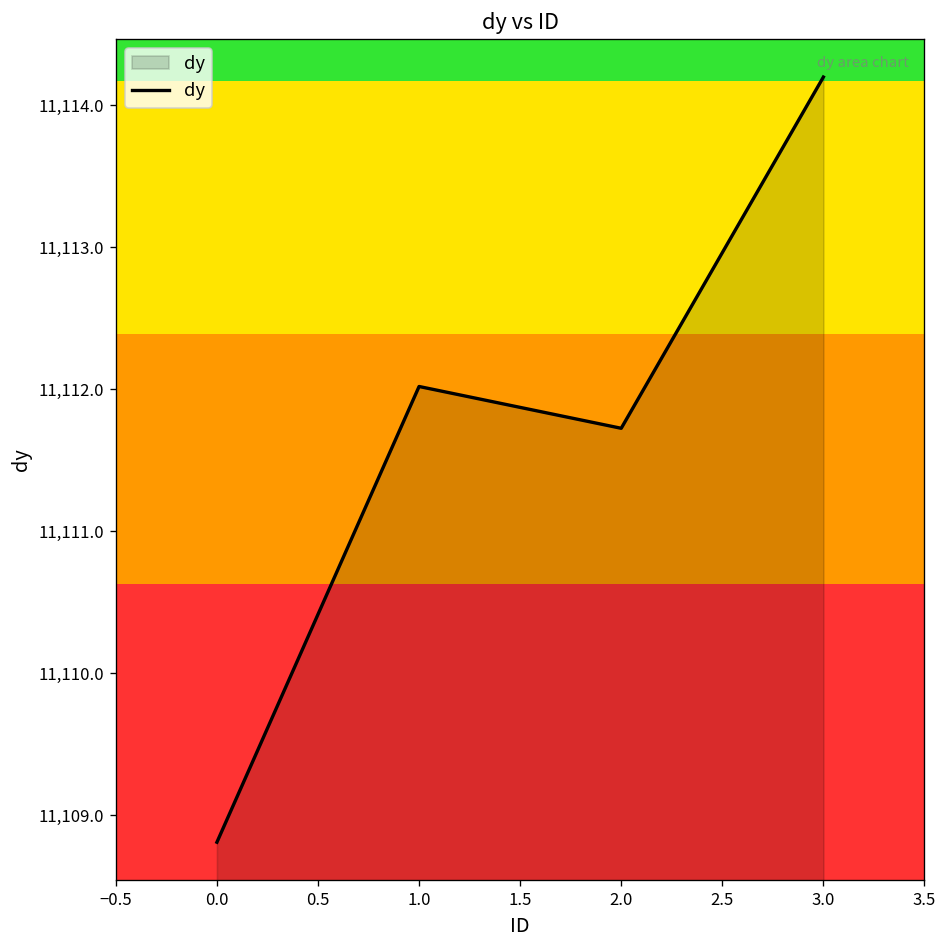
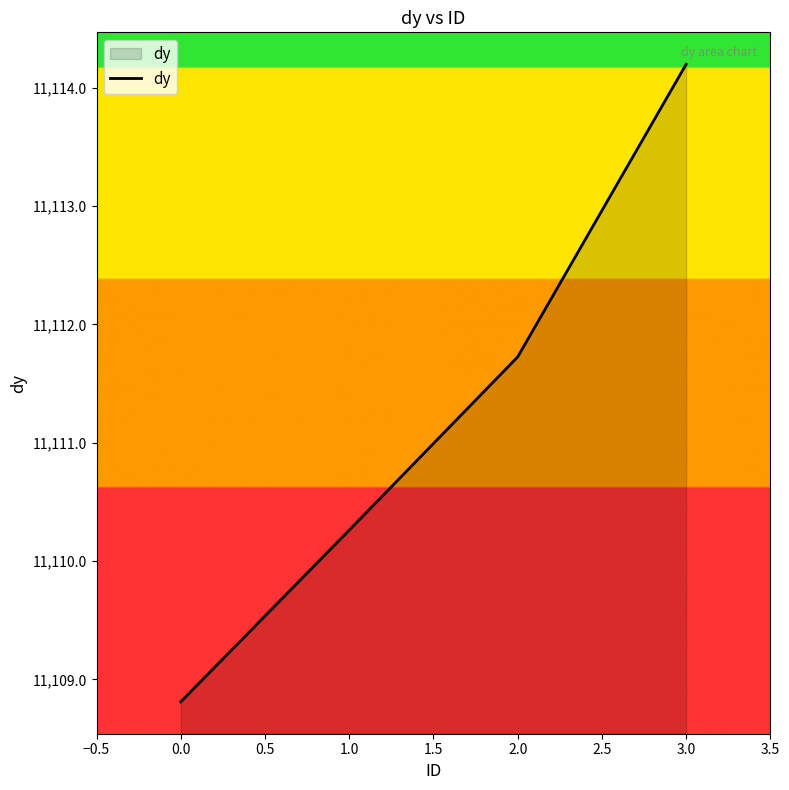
  {
    "0.0": "11,108.81",
-   "1.0": "11,112.02",
+   "1.0": "11,110.26",
    "2.0": "11,111.73",
    "3.0": "11,114.20"
  }
